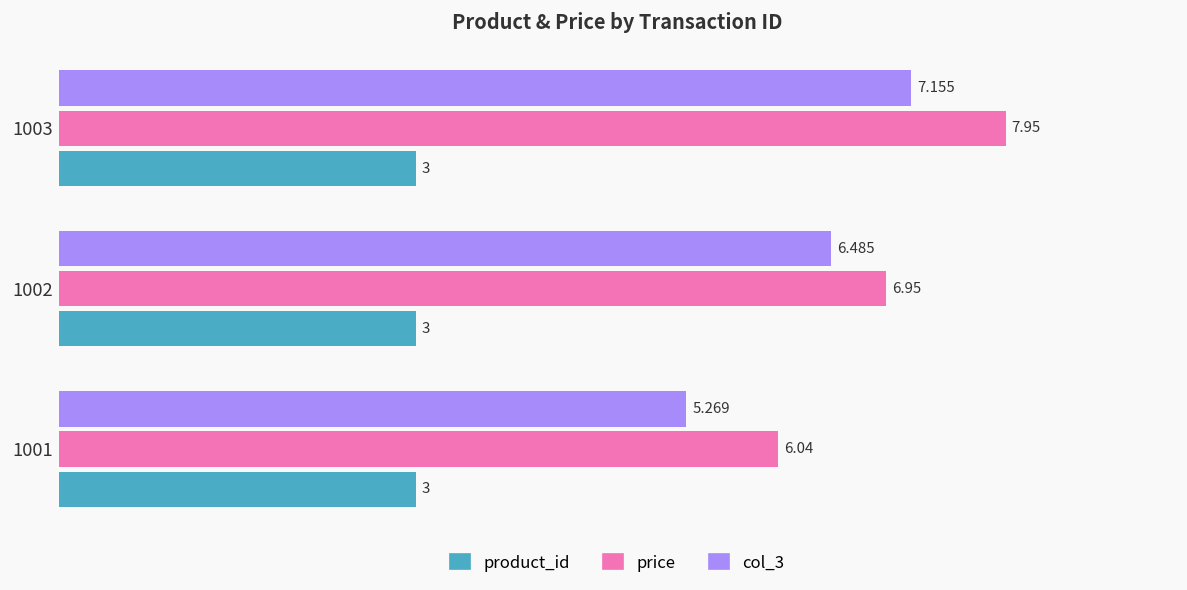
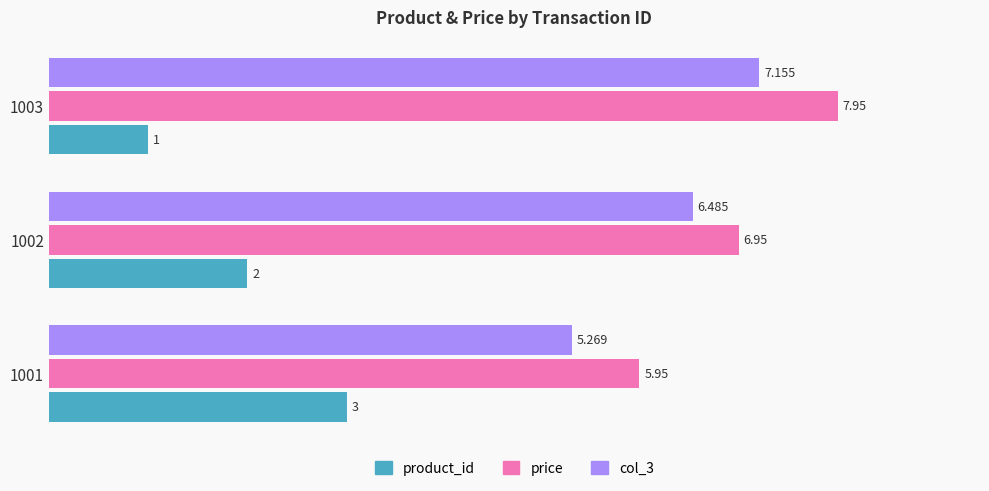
  {
    "product_id": {
-     "1003": 3,
-     "1002": 3,
+     "1003": 1,
+     "1002": 2,
      "1001": 3
    },
    "price": {
      "1003": 7.95,
      "1002": 6.95,
-     "1001": 6.04
+     "1001": 5.95
    },
    "col_3": {
      "1003": 7.155,
      "1002": 6.485,
      "1001": 5.269
    }
  }
